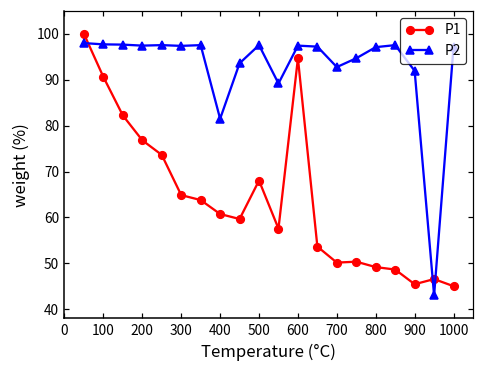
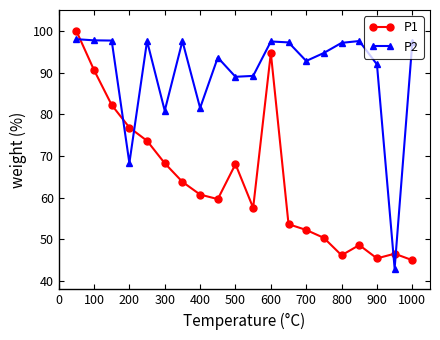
  {
    "P1": {
      "100": 91,
      "200": 77,
-     "300": 65,
+     "300": 68,
      "400": 61,
      "500": 68,
      "600": 95,
-     "700": 50,
-     "800": 49,
+     "700": 52,
+     "800": 46,
      "900": 45,
      "1000": 45
    },
    "P2": {
      "100": 98,
-     "200": 97,
-     "300": 97,
+     "200": 68,
+     "300": 81,
      "400": 82,
-     "500": 98,
+     "500": 89,
      "600": 97,
      "700": 93,
      "800": 97,
      "900": 92
    }
  }
